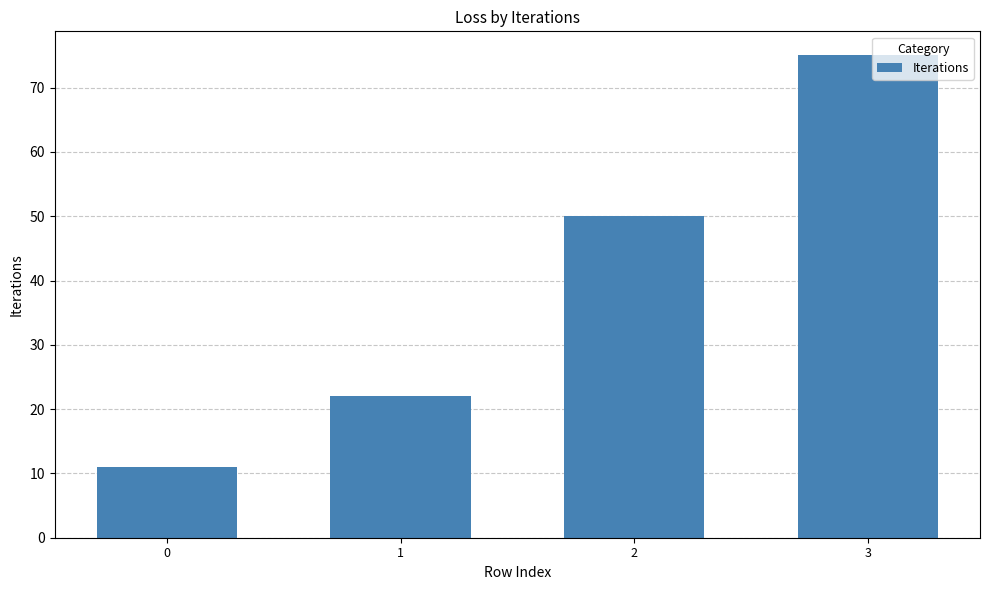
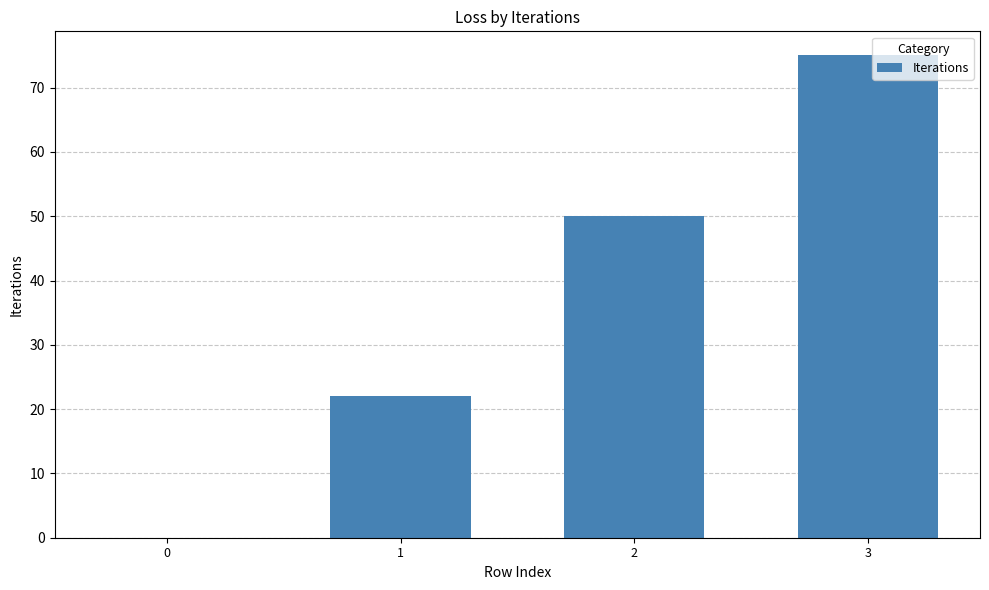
  {
-   "0": 11,
+   "0": 0,
    "1": 22,
    "2": 50,
    "3": 75
  }
